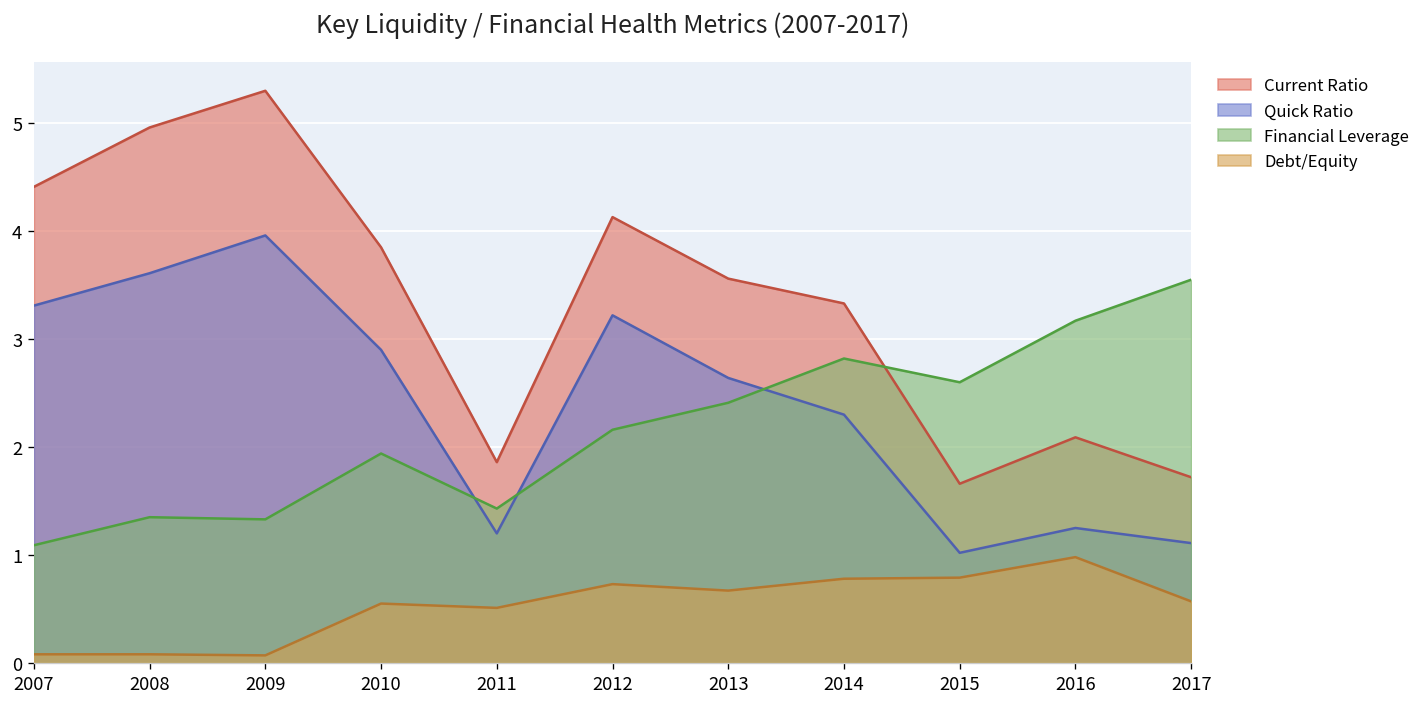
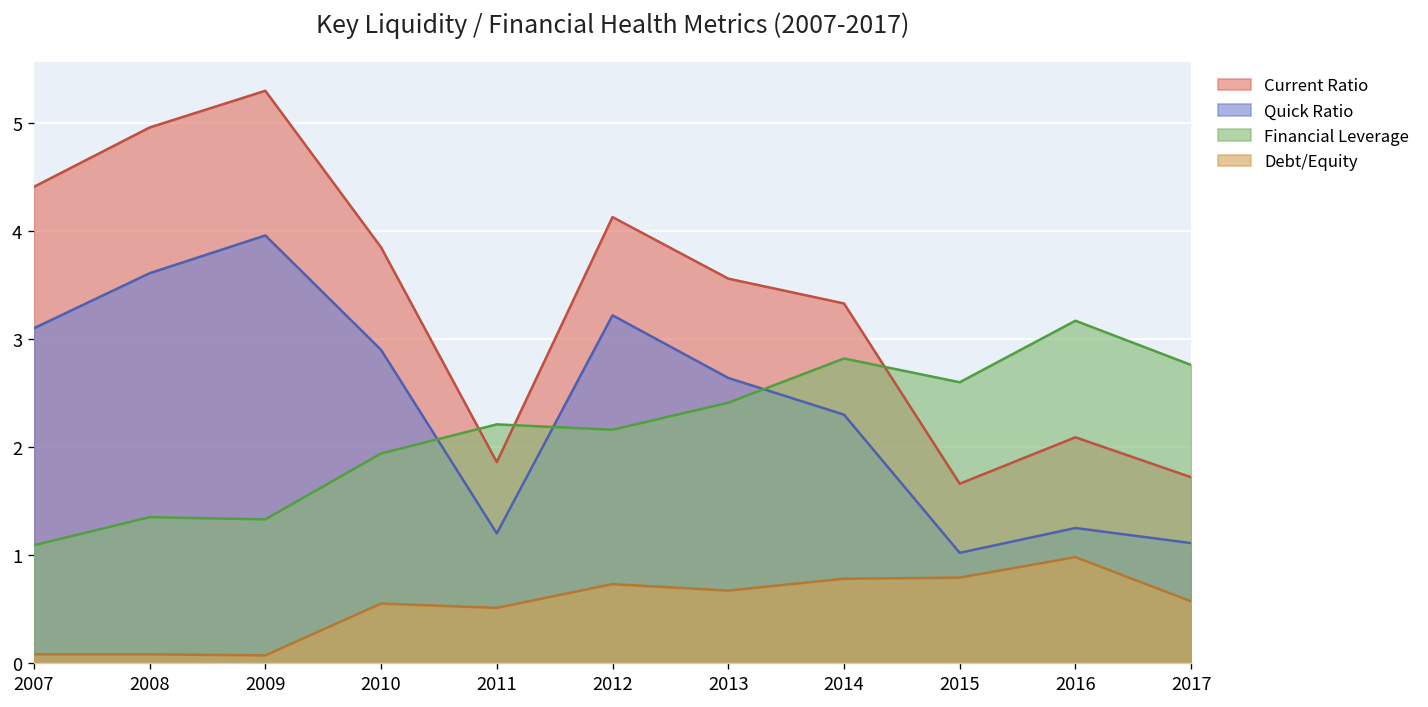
  {
    "Quick Ratio": {
-     "2007": 3.3,
+     "2007": 3.1,
      "2008": 3.6,
      "2009": 4.0,
      "2010": 2.9,
      "2011": 1.2,
      "2012": 3.2,
      "2013": 2.6,
      "2014": 2.3,
      "2015": 1.0,
      "2016": 1.3,
      "2017": 1.1
    },
    "Financial Leverage": {
      "2007": 1.1,
      "2008": 1.4,
      "2009": 1.3,
      "2010": 1.9,
-     "2011": 1.4,
+     "2011": 2.2,
      "2012": 2.2,
      "2013": 2.4,
      "2014": 2.8,
      "2015": 2.6,
      "2016": 3.2,
-     "2017": 3.6
+     "2017": 2.8
    }
  }
